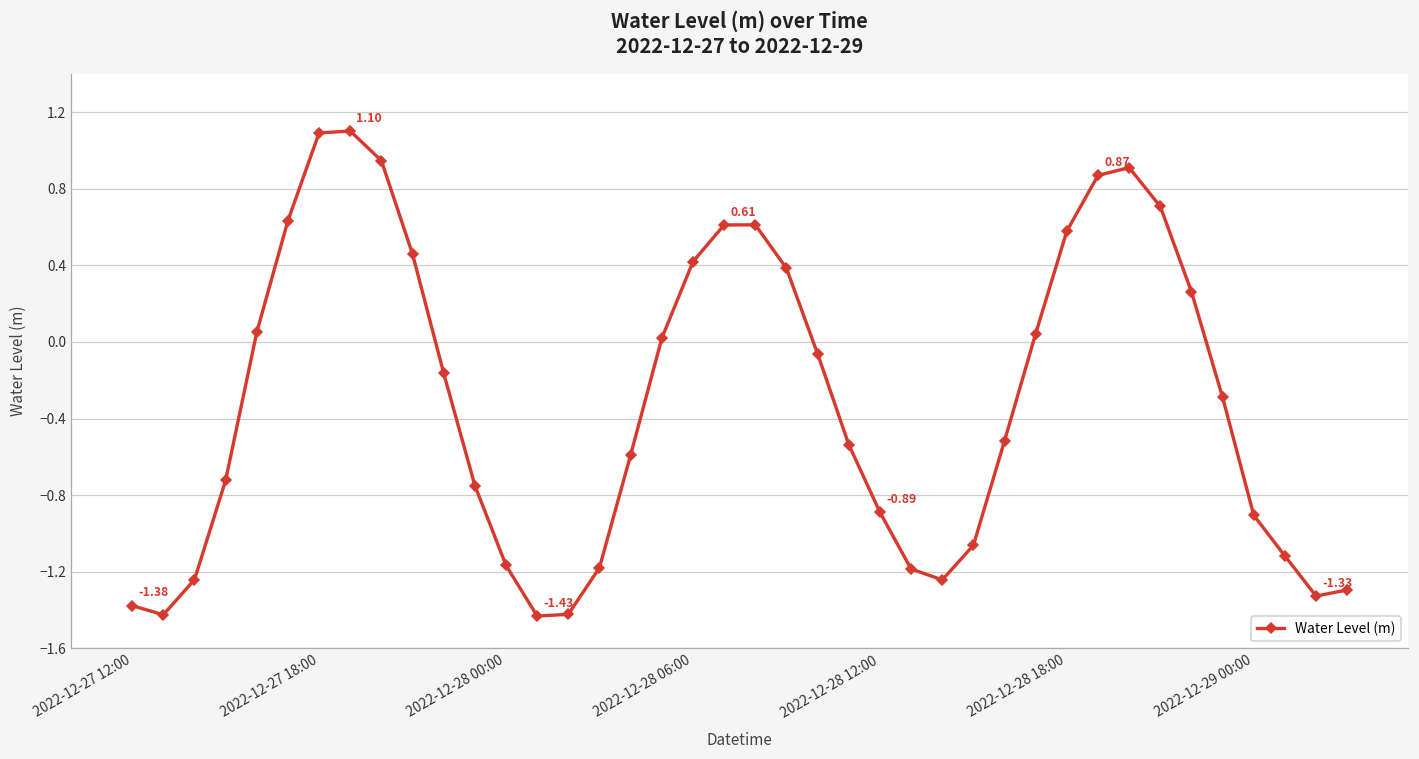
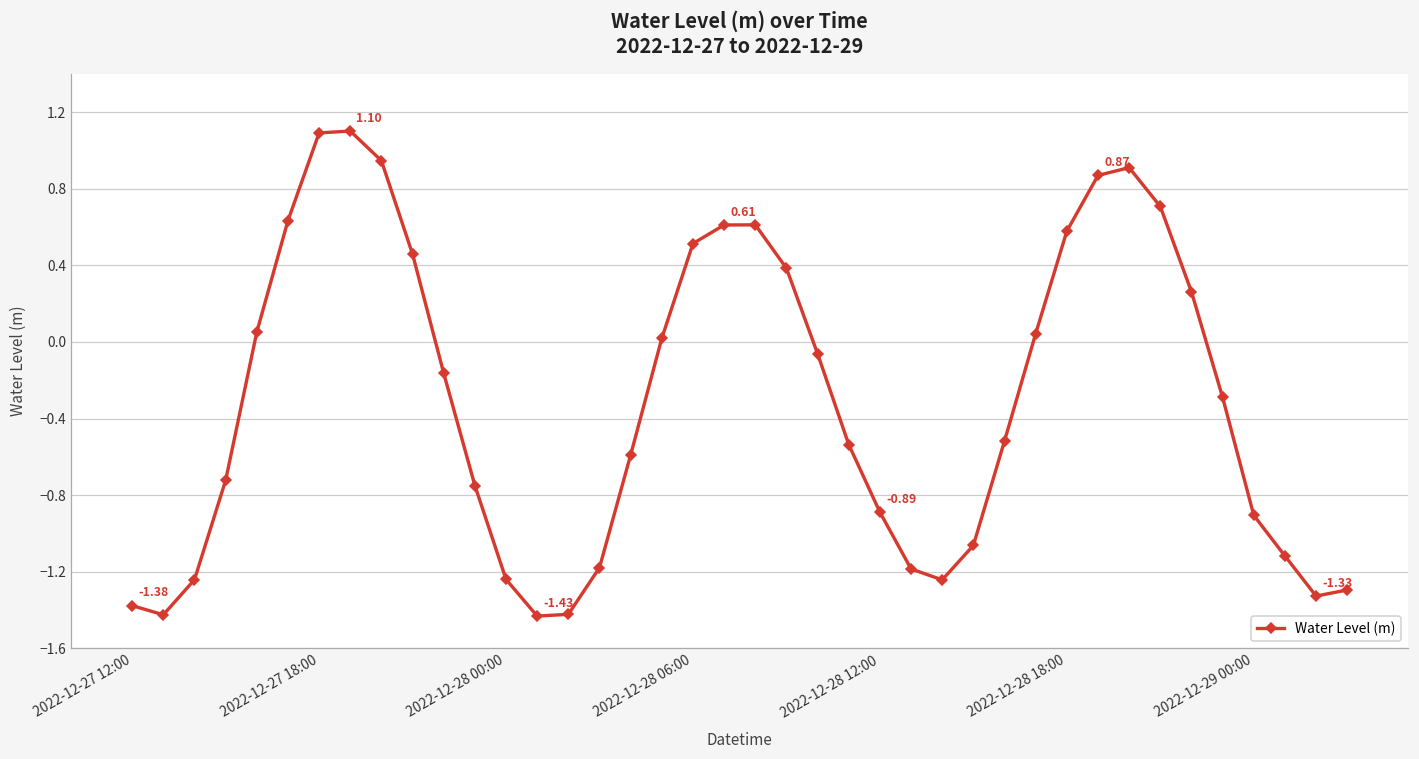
  {
    "2022-12-27 18:00": 1.09,
-   "2022-12-28 00:00": -1.17,
-   "2022-12-28 06:00": 0.42,
+   "2022-12-28 00:00": -1.24,
+   "2022-12-28 06:00": 0.51,
    "2022-12-28 18:00": 0.58,
    "2022-12-29 00:00": -0.91
  }
